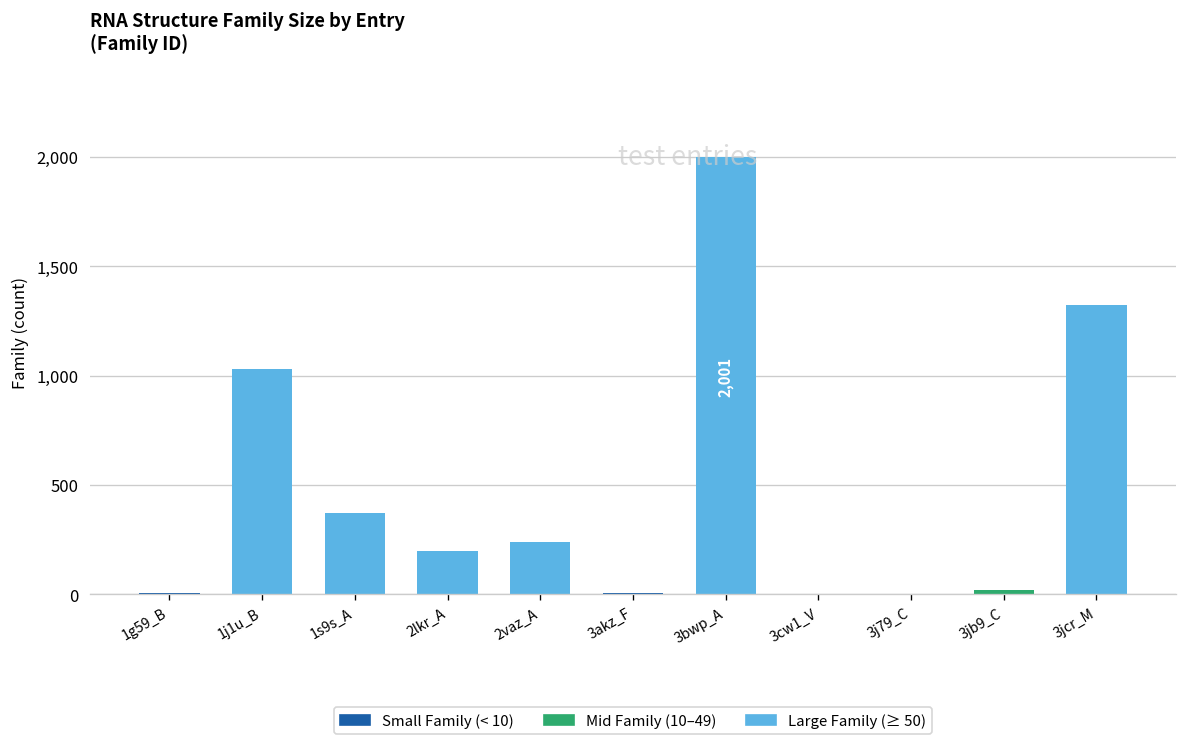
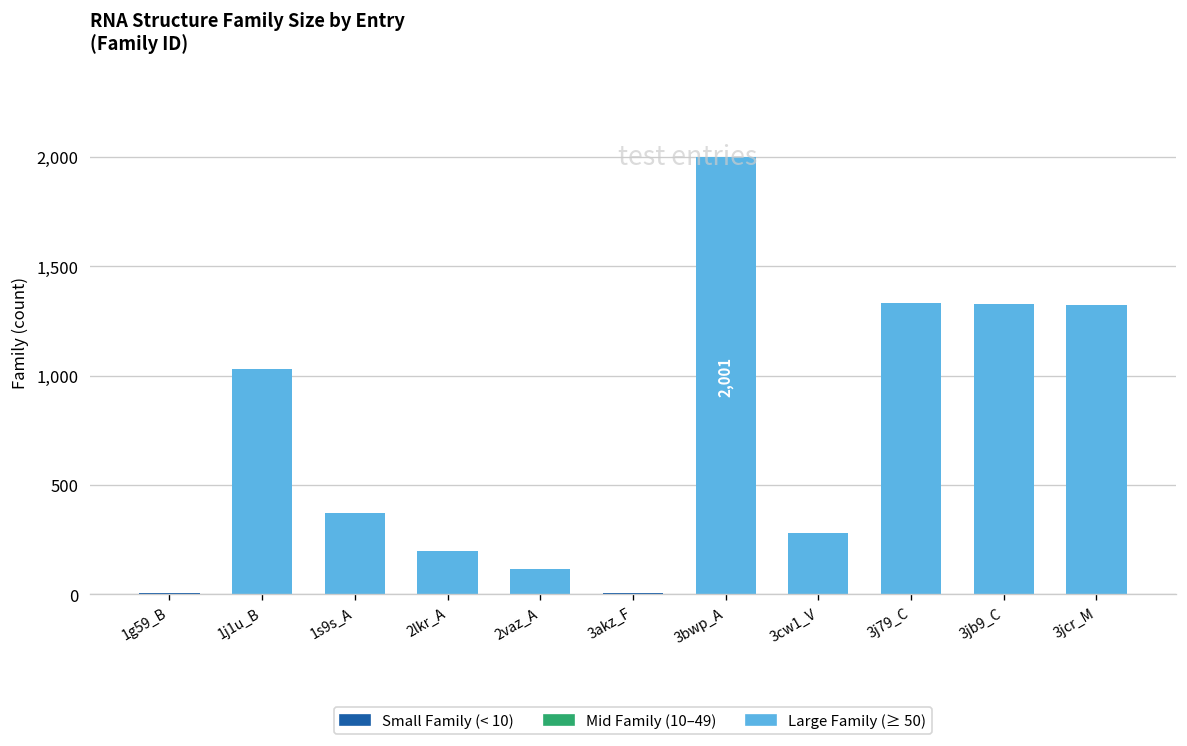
  {
    "1j1u_B": "1,030",
    "1s9s_A": "370",
    "2lkr_A": "200",
-   "2vaz_A": "240",
-   "3cw1_V": "0",
-   "3j79_C": "0",
-   "3jb9_C": "20",
+   "2vaz_A": "110",
+   "3cw1_V": "280",
+   "3j79_C": "1,330",
+   "3jb9_C": "1,330",
    "3jcr_M": "1,320"
  }
